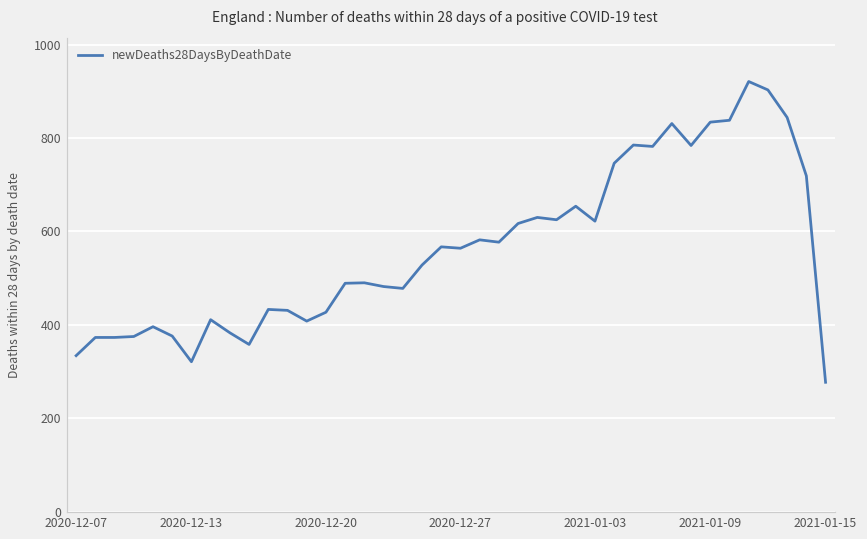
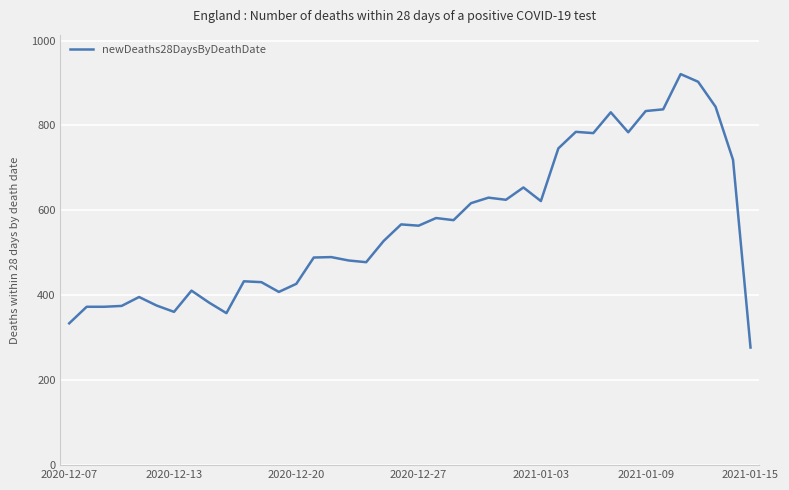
  {
    "2020-12-07": 330,
-   "2020-12-13": 320,
+   "2020-12-13": 360,
    "2021-01-09": 830,
    "2021-01-15": 280
  }
